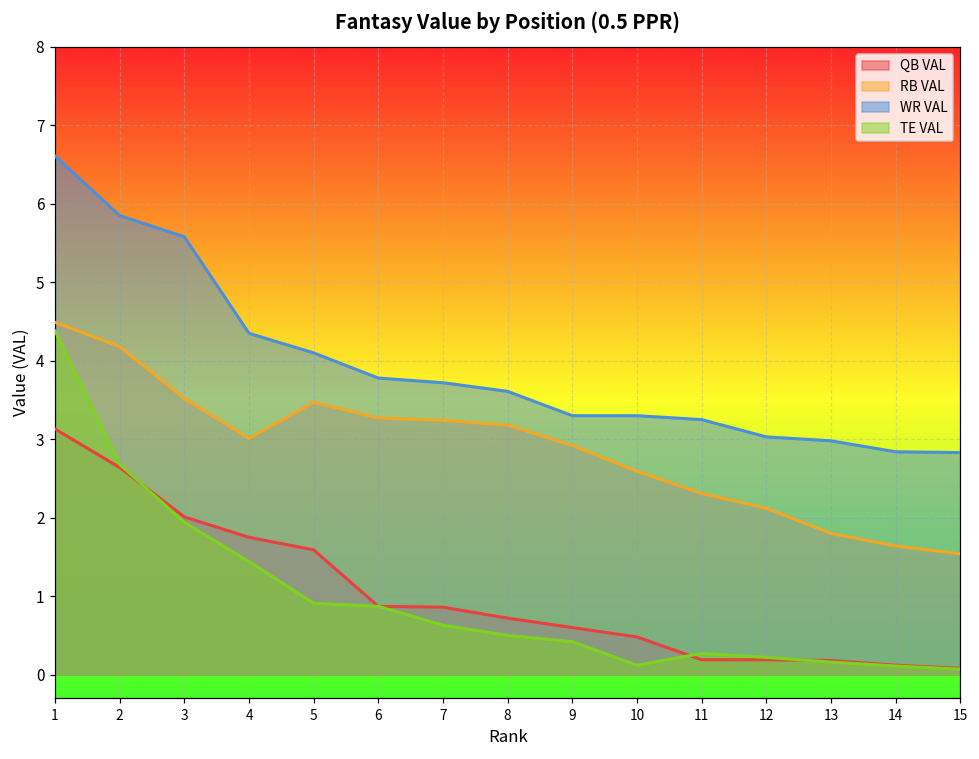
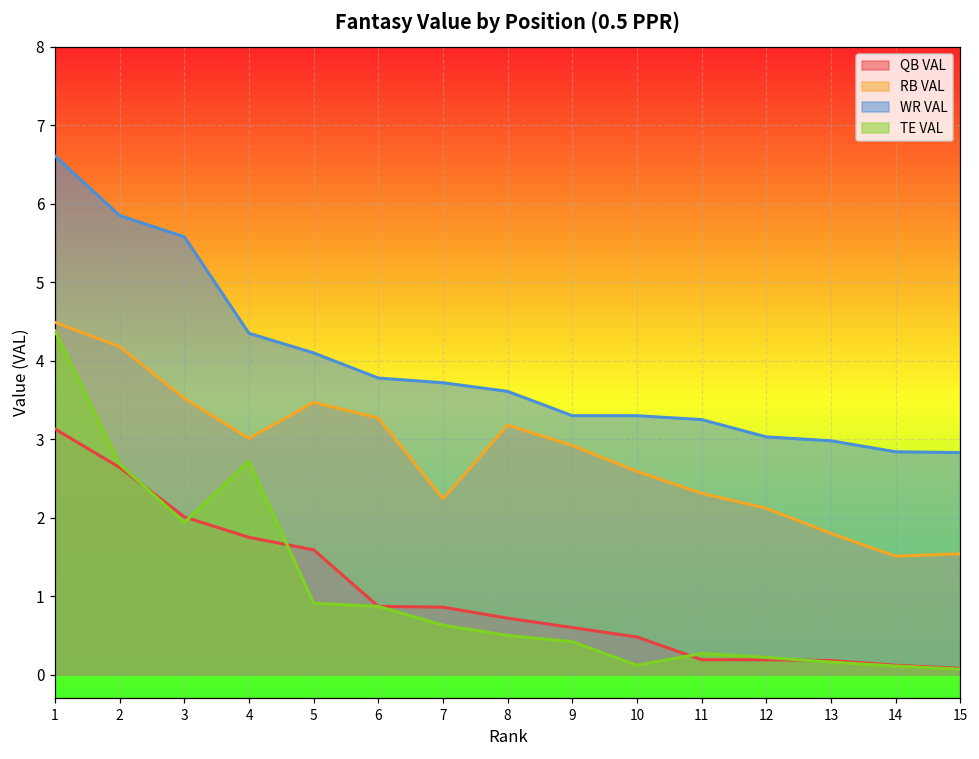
  {
    "QB VAL": {
      "1": 3.1,
      "2": 2.6,
      "3": 2.0,
      "4": 1.8,
      "5": 1.6,
      "7": 0.9,
      "8": 0.7,
      "9": 0.6,
      "10": 0.5,
      "11": 0.2
    },
    "RB VAL": {
      "1": 4.5,
      "2": 4.2,
      "3": 3.5,
      "4": 3.0,
      "5": 3.5,
      "6": 3.3,
-     "7": 3.2,
+     "7": 2.2,
      "8": 3.2,
      "9": 2.9,
      "10": 2.6,
      "11": 2.3,
      "12": 2.1,
      "13": 1.8,
-     "14": 1.6,
+     "14": 1.5,
      "15": 1.5
    },
    "WR VAL": {
      "1": 6.6,
      "2": 5.9,
      "3": 5.6,
      "4": 4.4,
      "5": 4.1,
      "6": 3.8,
      "7": 3.7,
      "8": 3.6,
      "9": 3.3,
      "10": 3.3,
      "11": 3.3,
      "12": 3.0,
      "13": 3.0,
      "14": 2.8,
      "15": 2.8
    },
    "TE VAL": {
      "1": 4.4,
      "2": 2.7,
      "3": 1.9,
-     "4": 1.4,
+     "4": 2.7,
      "5": 0.9,
      "7": 0.6,
      "8": 0.5,
      "9": 0.4,
      "10": 0.1,
      "11": 0.3
    }
  }
